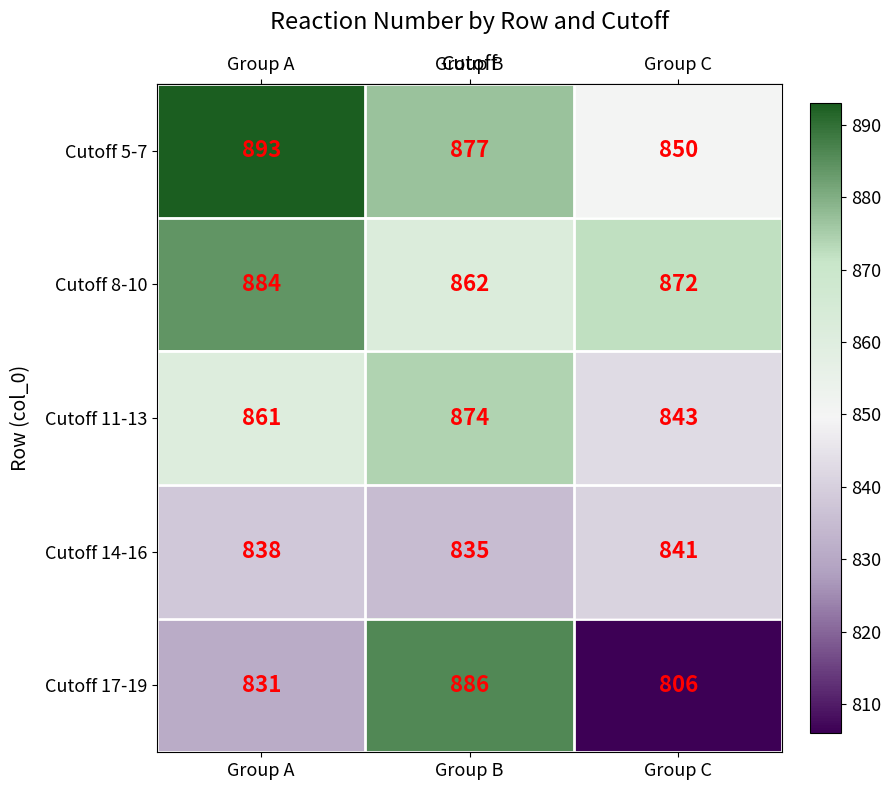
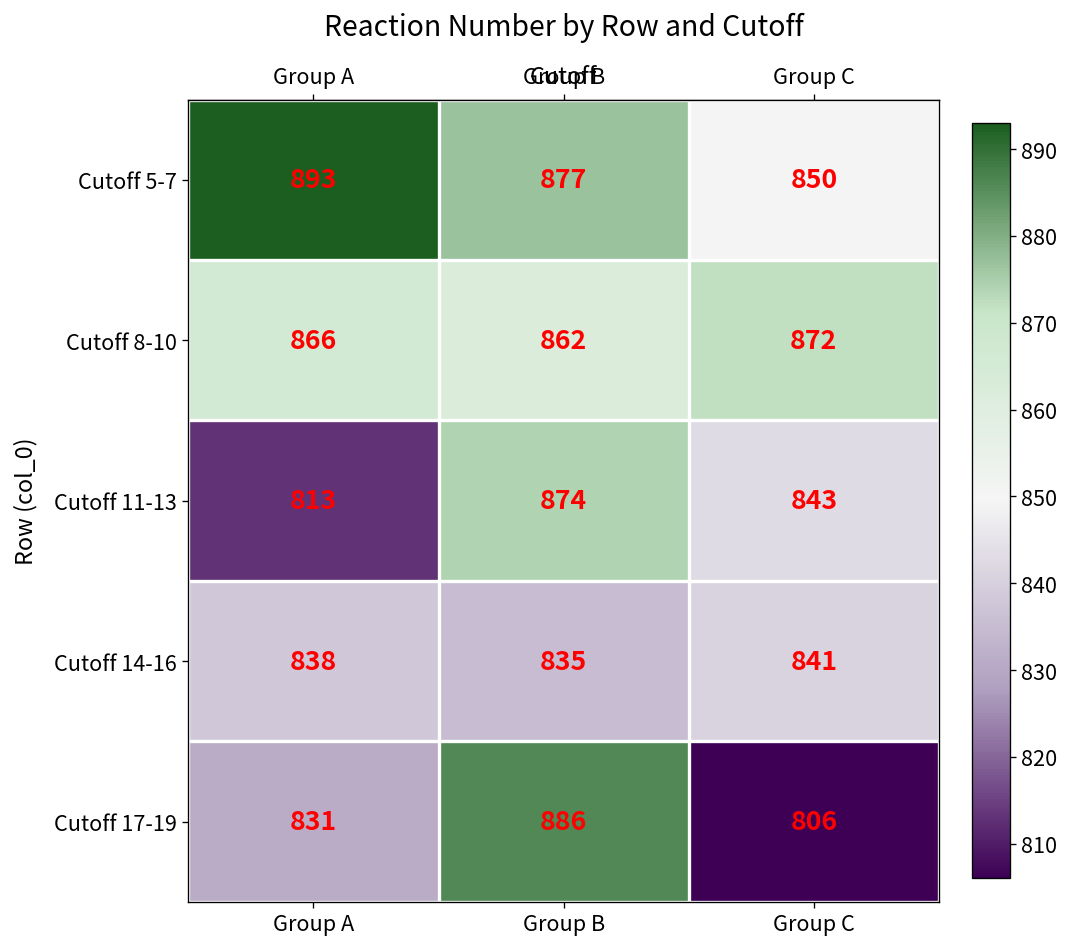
  {
    "Cutoff 5-7": {
      "Group A": 893,
      "Group B": 877,
      "Group C": 850
    },
    "Cutoff 8-10": {
-     "Group A": 884,
+     "Group A": 866,
      "Group B": 862,
      "Group C": 872
    },
    "Cutoff 11-13": {
-     "Group A": 861,
+     "Group A": 813,
      "Group B": 874,
      "Group C": 843
    },
    "Cutoff 14-16": {
      "Group A": 838,
      "Group B": 835,
      "Group C": 841
    },
    "Cutoff 17-19": {
      "Group A": 831,
      "Group B": 886,
      "Group C": 806
    }
  }
